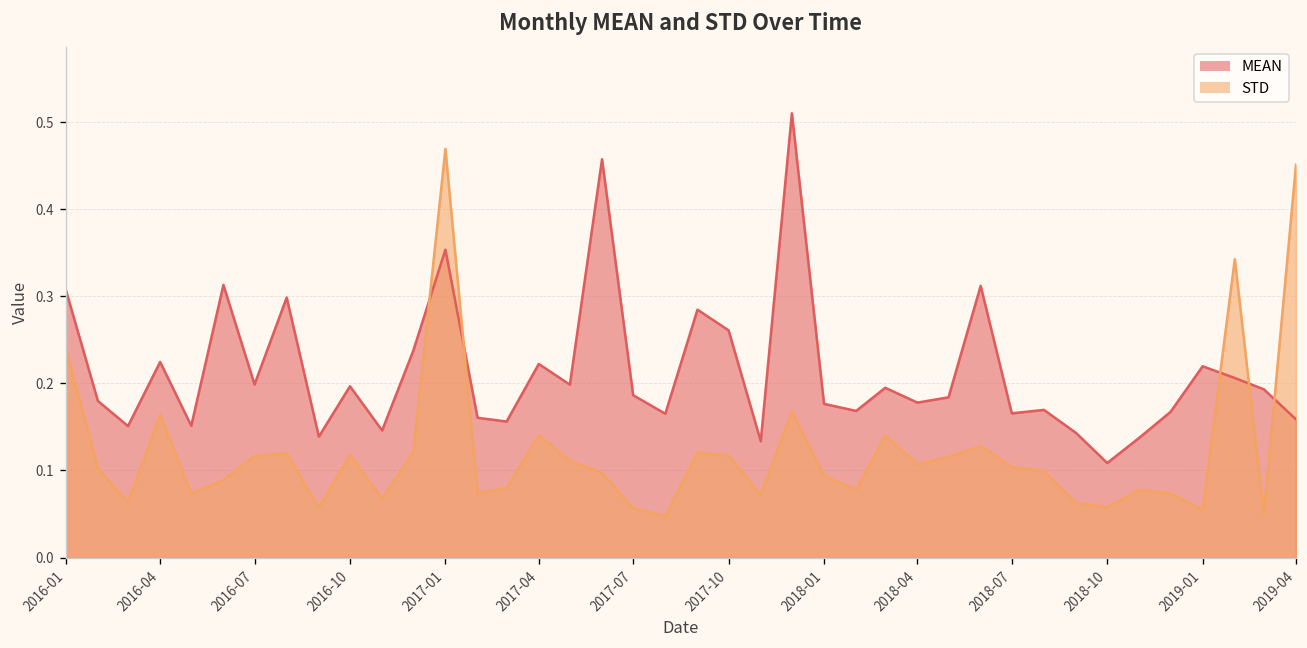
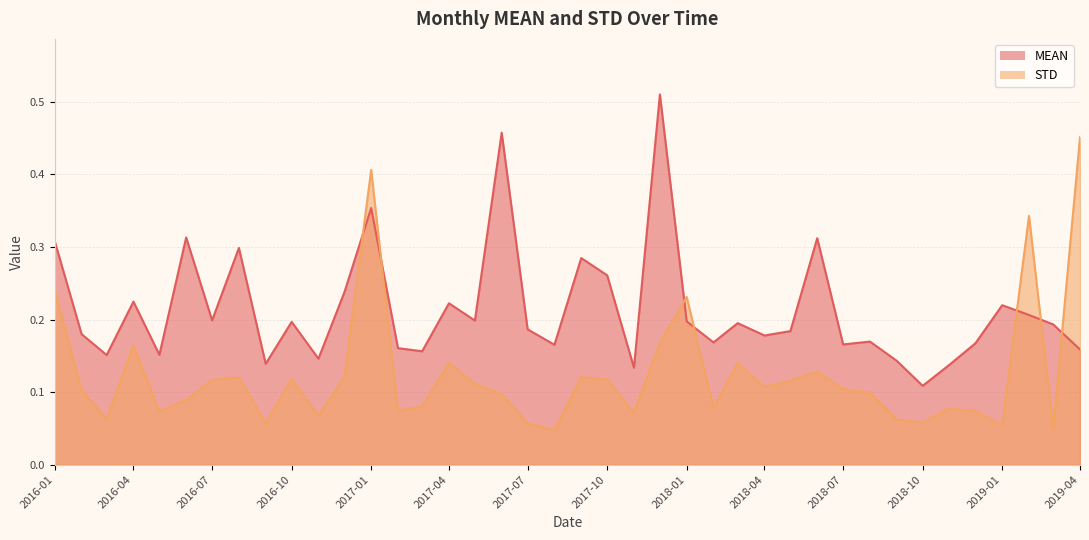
  {
    "MEAN": {
      "2016-01": 0.31,
      "2016-04": 0.22,
      "2016-07": 0.20,
      "2016-10": 0.20,
      "2017-01": 0.35,
      "2017-04": 0.22,
      "2017-07": 0.19,
      "2017-10": 0.26,
-     "2018-01": 0.18,
+     "2018-01": 0.20,
      "2018-04": 0.18,
      "2018-07": 0.17,
      "2018-10": 0.11,
      "2019-01": 0.22,
      "2019-04": 0.16
    },
    "STD": {
      "2016-01": 0.24,
      "2016-04": 0.16,
      "2016-07": 0.12,
      "2016-10": 0.12,
-     "2017-01": 0.47,
+     "2017-01": 0.41,
      "2017-04": 0.14,
      "2017-07": 0.06,
      "2017-10": 0.12,
-     "2018-01": 0.09,
+     "2018-01": 0.23,
      "2018-04": 0.11,
      "2018-07": 0.10,
      "2018-10": 0.06,
      "2019-01": 0.05,
      "2019-04": 0.45
    }
  }
